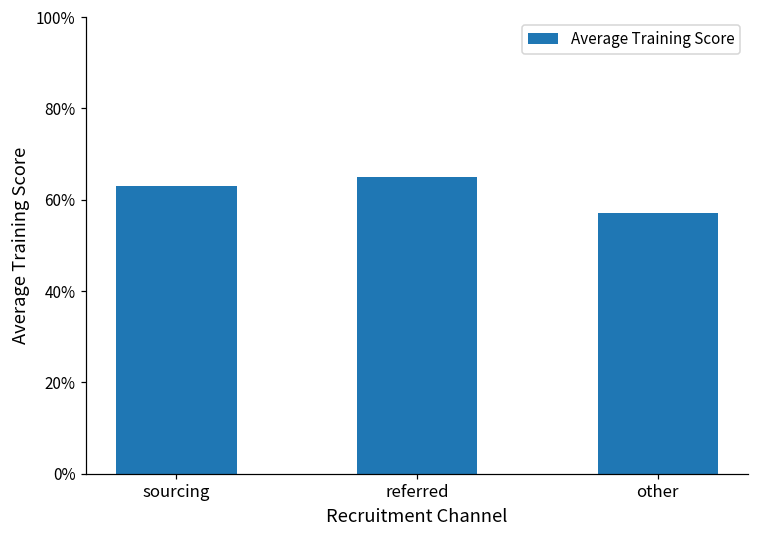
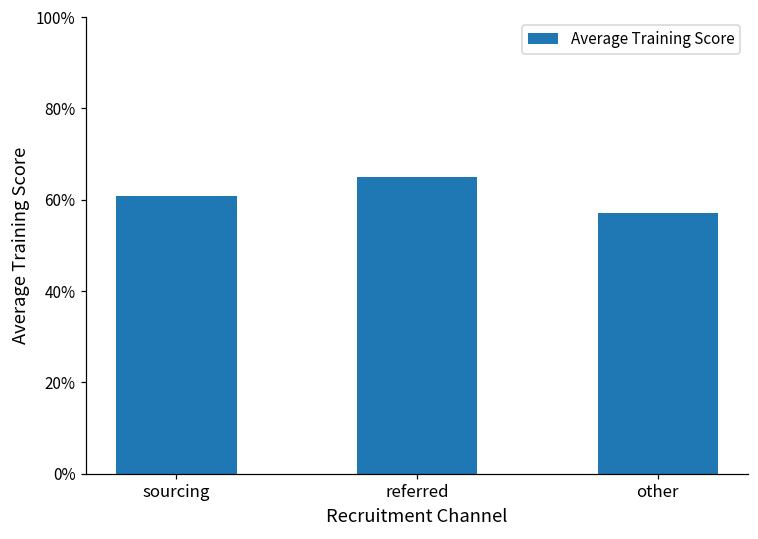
  {
-   "sourcing": "63%",
+   "sourcing": "61%",
    "referred": "65%",
    "other": "57%"
  }
